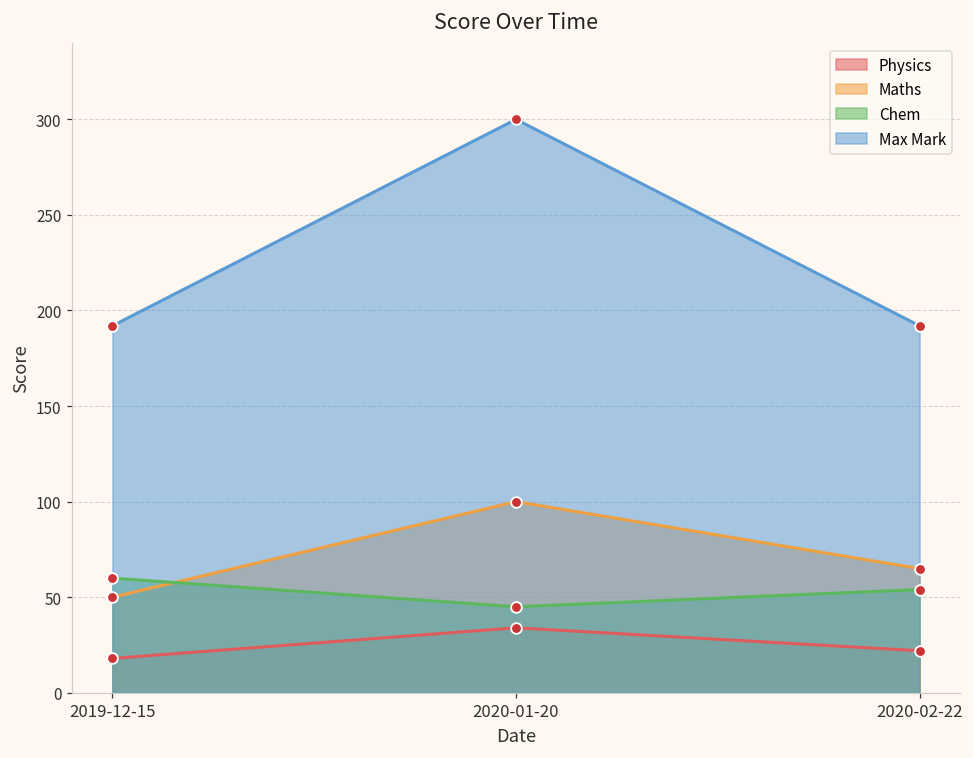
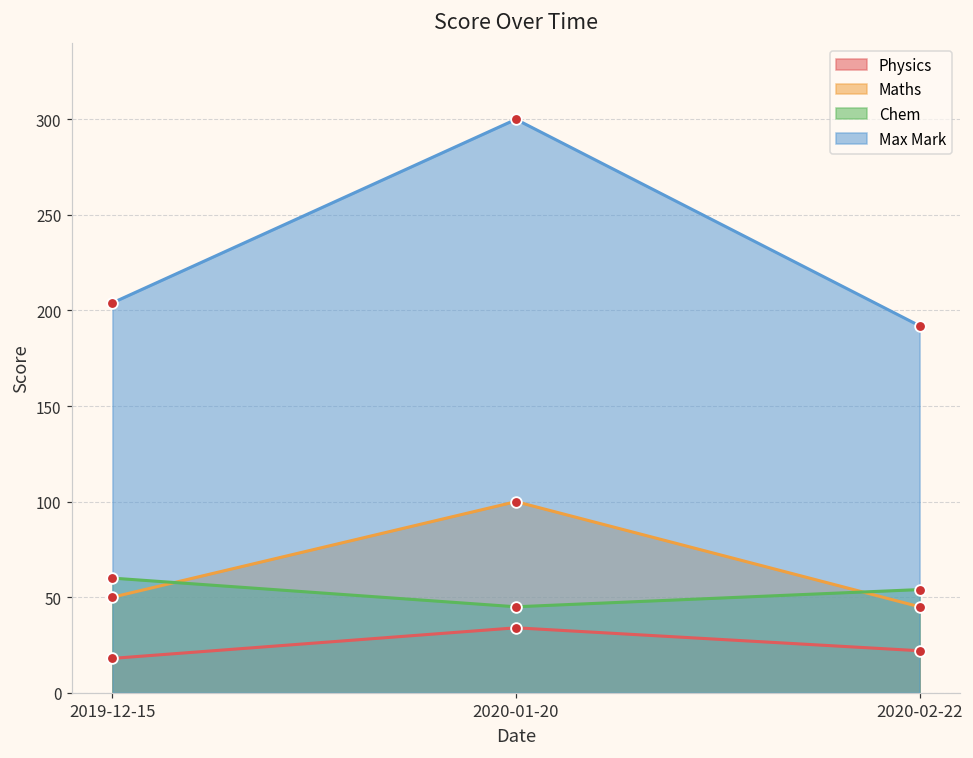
  {
    "Physics": {
      "2019-12-15": 18,
      "2020-01-20": 34,
      "2020-02-22": 22
    },
    "Maths": {
      "2019-12-15": 50,
      "2020-01-20": 100,
-     "2020-02-22": 65
+     "2020-02-22": 45
    },
    "Chem": {
      "2019-12-15": 60,
      "2020-01-20": 45,
      "2020-02-22": 54
    },
    "Max Mark": {
-     "2019-12-15": 192,
+     "2019-12-15": 204,
      "2020-01-20": 300,
      "2020-02-22": 192
    }
  }
